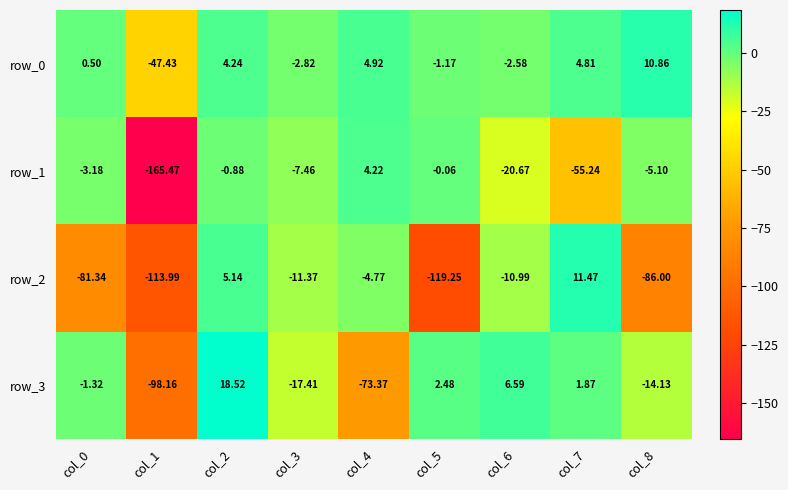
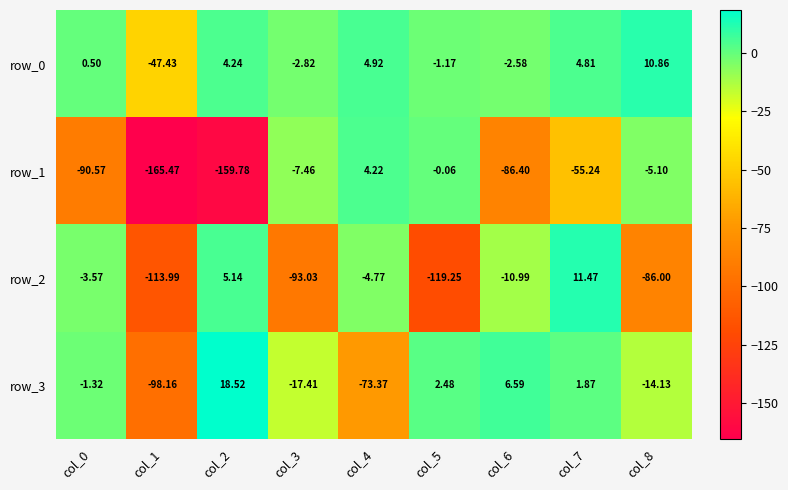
  {
    "row_0": {
      "col_0": 0.50,
      "col_1": -47.43,
      "col_2": 4.24,
      "col_3": -2.82,
      "col_4": 4.92,
      "col_5": -1.17,
      "col_6": -2.58,
      "col_7": 4.81,
      "col_8": 10.86
    },
    "row_1": {
-     "col_0": -3.18,
+     "col_0": -90.57,
      "col_1": -165.47,
-     "col_2": -0.88,
+     "col_2": -159.78,
      "col_3": -7.46,
      "col_4": 4.22,
      "col_5": -0.06,
-     "col_6": -20.67,
+     "col_6": -86.40,
      "col_7": -55.24,
      "col_8": -5.10
    },
    "row_2": {
-     "col_0": -81.34,
+     "col_0": -3.57,
      "col_1": -113.99,
      "col_2": 5.14,
-     "col_3": -11.37,
+     "col_3": -93.03,
      "col_4": -4.77,
      "col_5": -119.25,
      "col_6": -10.99,
      "col_7": 11.47,
      "col_8": -86.00
    },
    "row_3": {
      "col_0": -1.32,
      "col_1": -98.16,
      "col_2": 18.52,
      "col_3": -17.41,
      "col_4": -73.37,
      "col_5": 2.48,
      "col_6": 6.59,
      "col_7": 1.87,
      "col_8": -14.13
    }
  }
